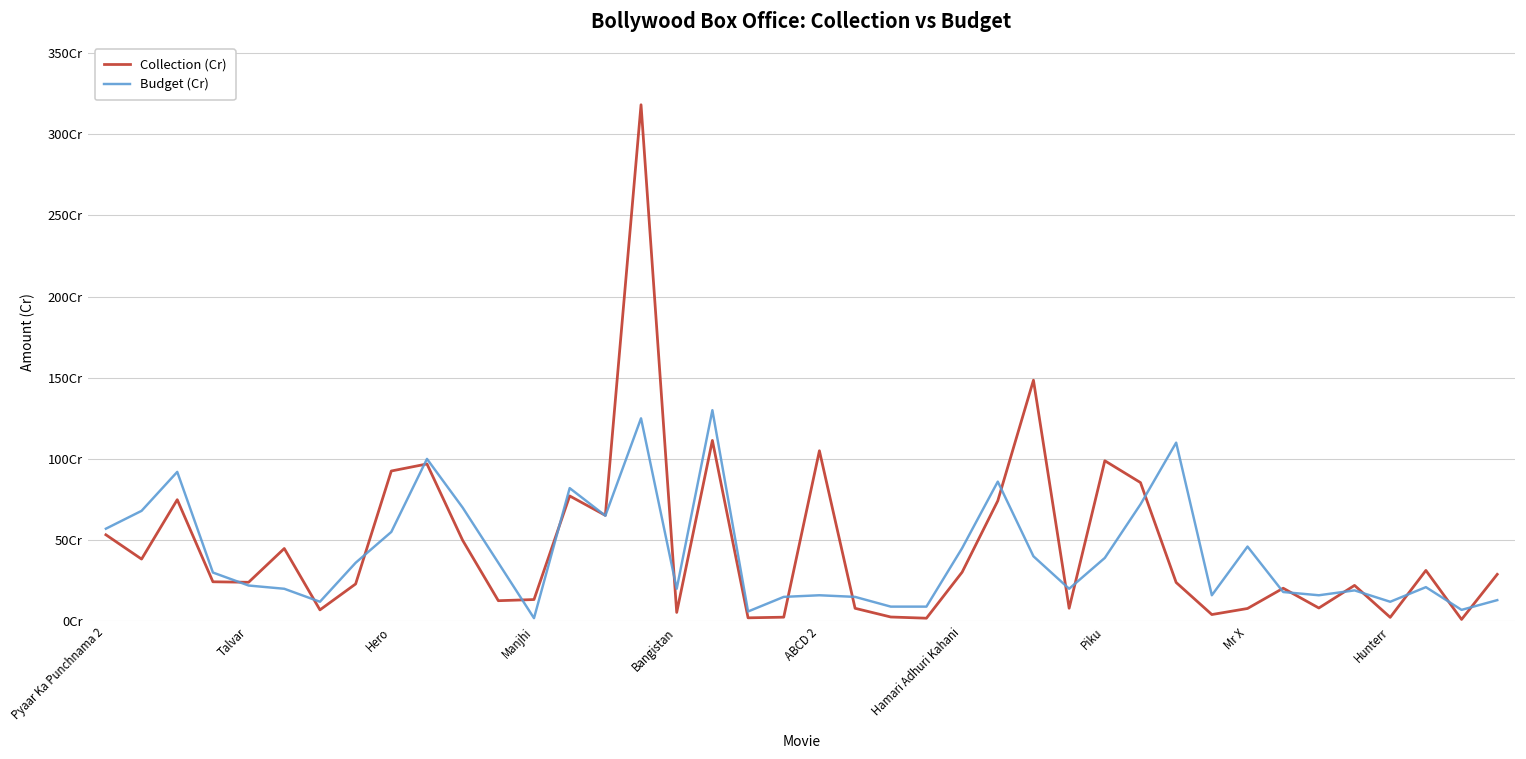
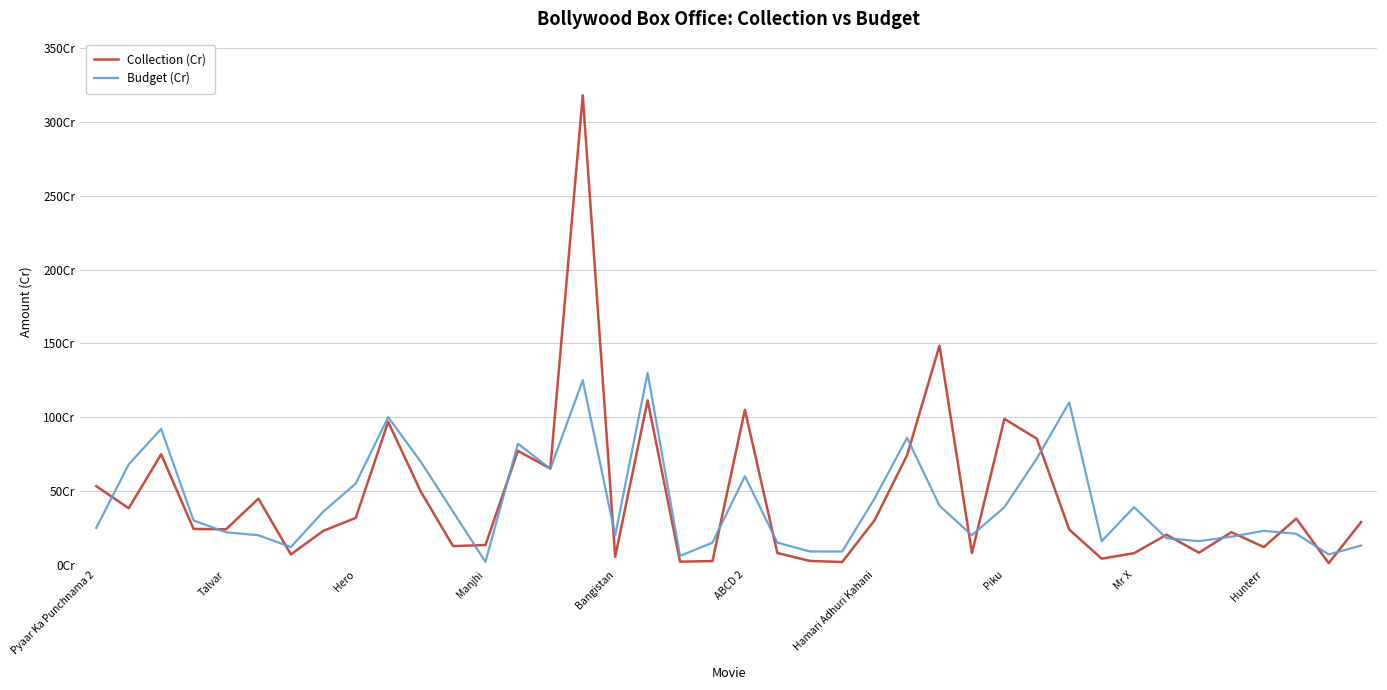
  {
    "Collection (Cr)": {
      "Pyaar Ka Punchnama 2": "53Cr",
      "Talvar": "24Cr",
-     "Hero": "93Cr",
+     "Hero": "32Cr",
      "Manjhi": "13Cr",
      "Bangistan": "5Cr",
      "ABCD 2": "105Cr",
      "Hamari Adhuri Kahani": "30Cr",
      "Piku": "99Cr",
      "Mr X": "8Cr",
-     "Hunterr": "2Cr"
+     "Hunterr": "12Cr"
    },
    "Budget (Cr)": {
-     "Pyaar Ka Punchnama 2": "57Cr",
+     "Pyaar Ka Punchnama 2": "25Cr",
      "Talvar": "22Cr",
      "Hero": "55Cr",
      "Manjhi": "2Cr",
      "Bangistan": "20Cr",
-     "ABCD 2": "16Cr",
+     "ABCD 2": "60Cr",
      "Hamari Adhuri Kahani": "45Cr",
      "Piku": "39Cr",
-     "Mr X": "46Cr",
-     "Hunterr": "12Cr"
+     "Mr X": "39Cr",
+     "Hunterr": "23Cr"
    }
  }
